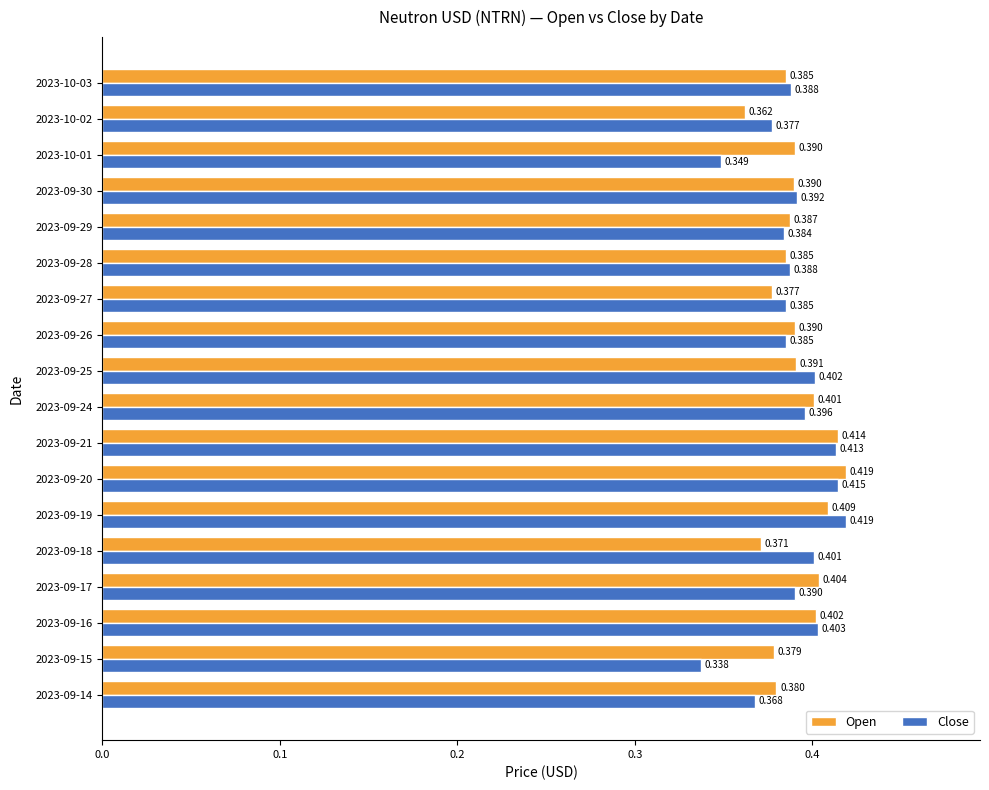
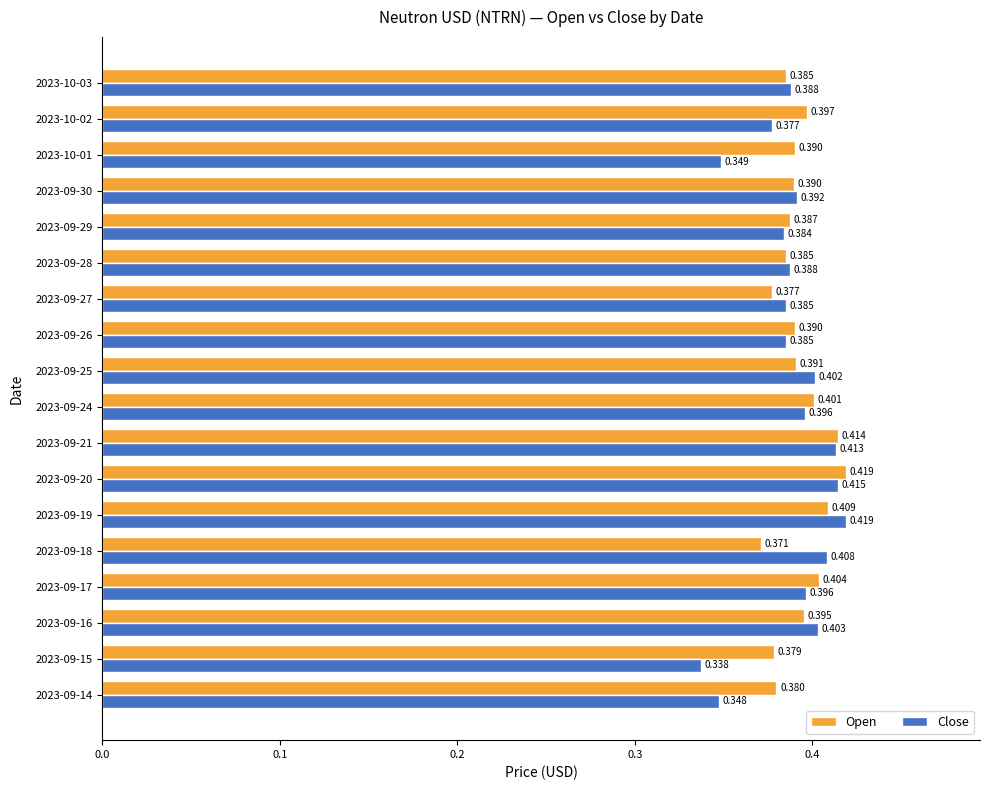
  {
    "Open": {
      "2023-10-03": 0.385,
-     "2023-10-02": 0.362,
+     "2023-10-02": 0.397,
      "2023-10-01": 0.390,
      "2023-09-30": 0.390,
      "2023-09-29": 0.387,
      "2023-09-28": 0.385,
      "2023-09-27": 0.377,
      "2023-09-26": 0.390,
      "2023-09-25": 0.391,
      "2023-09-24": 0.401,
      "2023-09-21": 0.414,
      "2023-09-20": 0.419,
      "2023-09-19": 0.409,
      "2023-09-18": 0.371,
      "2023-09-17": 0.404,
-     "2023-09-16": 0.402,
+     "2023-09-16": 0.395,
      "2023-09-15": 0.379,
      "2023-09-14": 0.380
    },
    "Close": {
      "2023-10-03": 0.388,
      "2023-10-02": 0.377,
      "2023-10-01": 0.349,
      "2023-09-30": 0.392,
      "2023-09-29": 0.384,
      "2023-09-28": 0.388,
      "2023-09-27": 0.385,
      "2023-09-26": 0.385,
      "2023-09-25": 0.402,
      "2023-09-24": 0.396,
      "2023-09-21": 0.413,
      "2023-09-20": 0.415,
      "2023-09-19": 0.419,
-     "2023-09-18": 0.401,
-     "2023-09-17": 0.390,
+     "2023-09-18": 0.408,
+     "2023-09-17": 0.396,
      "2023-09-16": 0.403,
      "2023-09-15": 0.338,
-     "2023-09-14": 0.368
+     "2023-09-14": 0.348
    }
  }
